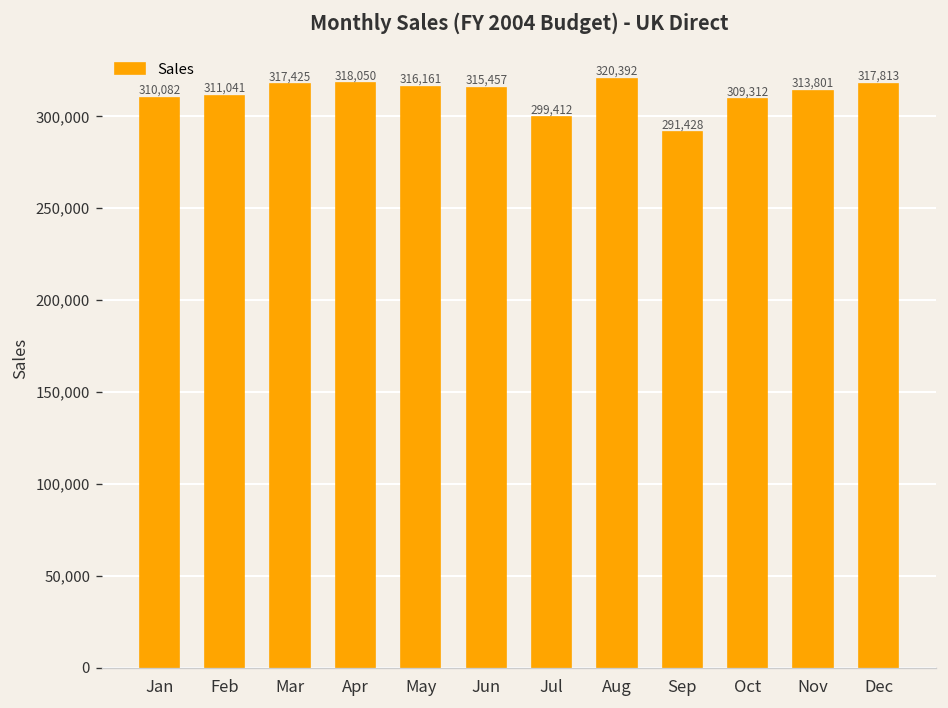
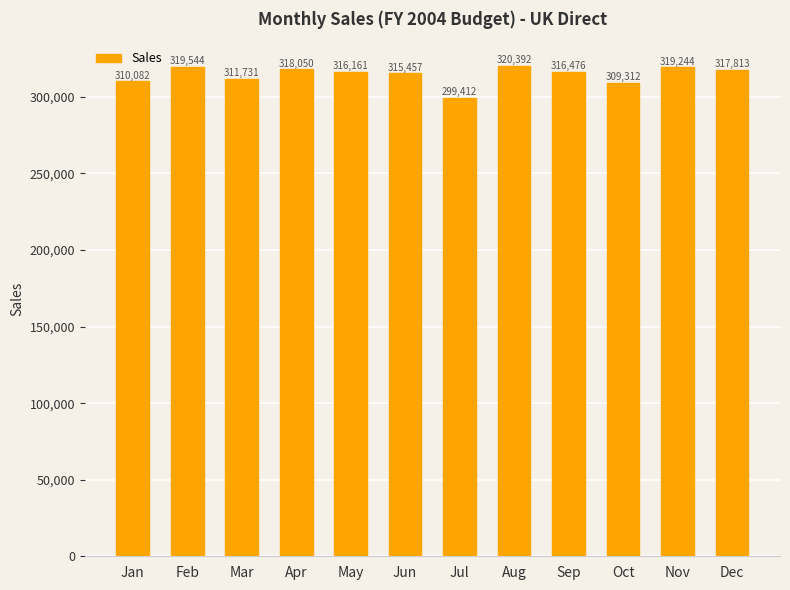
  {
    "Jan": "310,082",
-   "Feb": "311,041",
-   "Mar": "317,425",
+   "Feb": "319,544",
+   "Mar": "311,731",
    "Apr": "318,050",
    "May": "316,161",
    "Jun": "315,457",
    "Jul": "299,412",
    "Aug": "320,392",
-   "Sep": "291,428",
+   "Sep": "316,476",
    "Oct": "309,312",
-   "Nov": "313,801",
+   "Nov": "319,244",
    "Dec": "317,813"
  }
